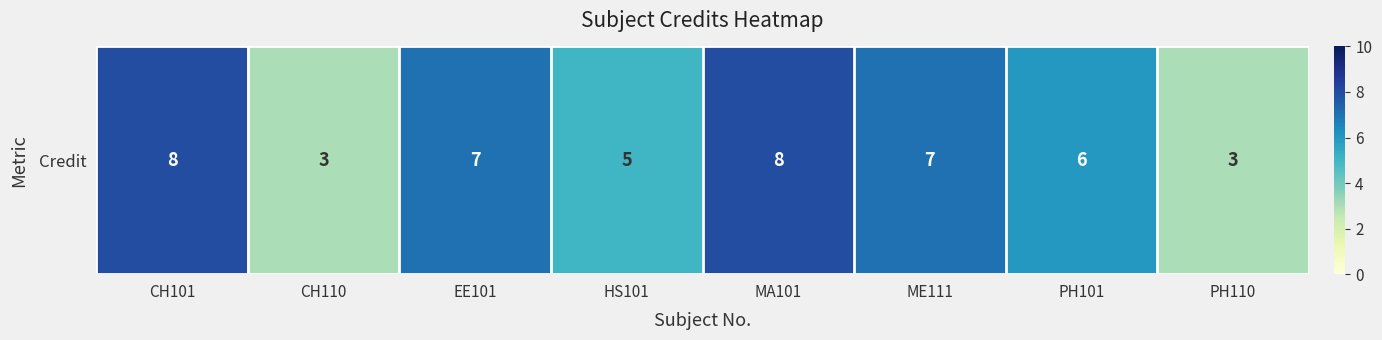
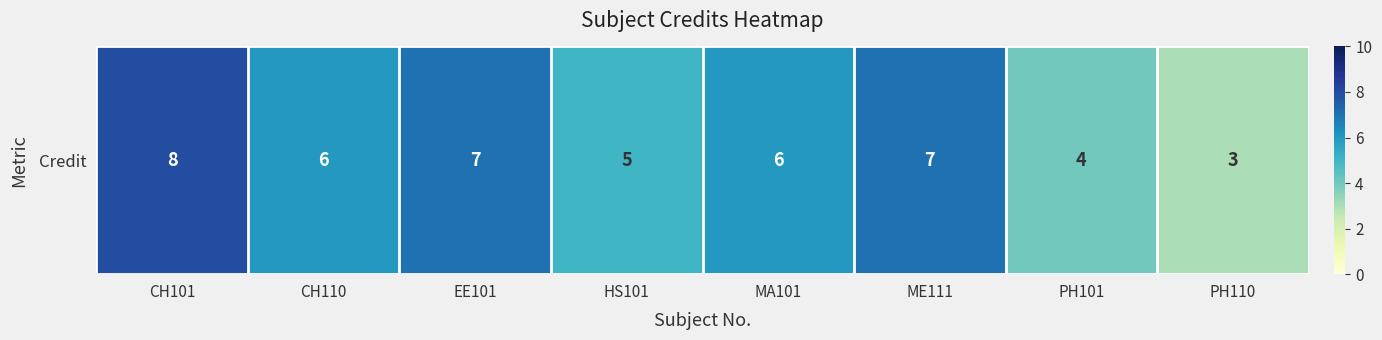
  {
    "Credit": {
      "CH101": 8,
-     "CH110": 3,
+     "CH110": 6,
      "EE101": 7,
      "HS101": 5,
-     "MA101": 8,
+     "MA101": 6,
      "ME111": 7,
-     "PH101": 6,
+     "PH101": 4,
      "PH110": 3
    }
  }
